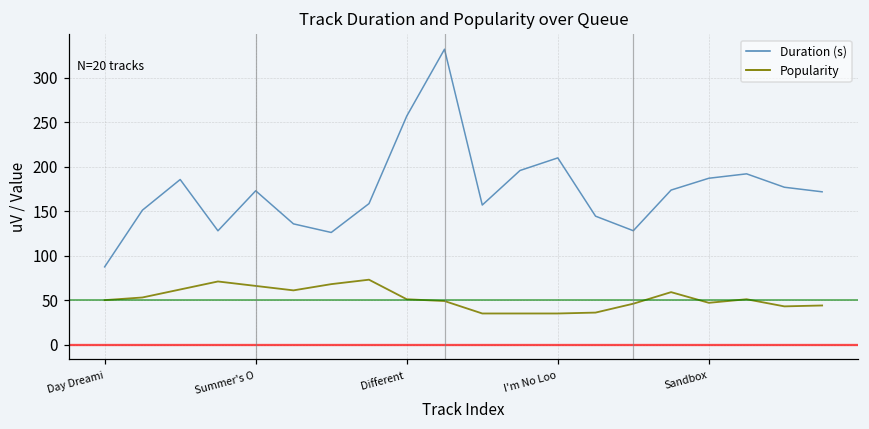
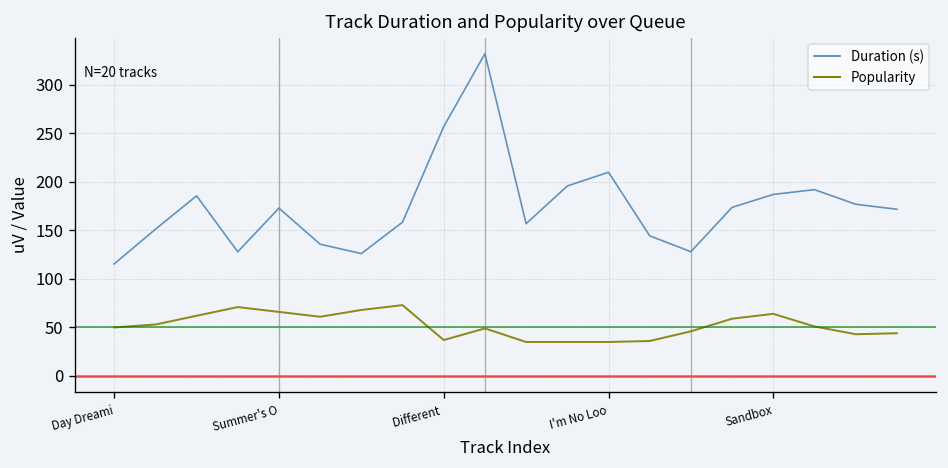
  {
    "Duration (s)": {
-     "Day Dreami": 90,
+     "Day Dreami": 120,
      "Summer's O": 170,
      "Different": 260,
      "I'm No Loo": 210,
      "Sandbox": 190
    },
    "Popularity": {
      "Day Dreami": 50,
      "Summer's O": 70,
-     "Different": 50,
+     "Different": 40,
      "I'm No Loo": 40,
-     "Sandbox": 50
+     "Sandbox": 60
    }
  }
